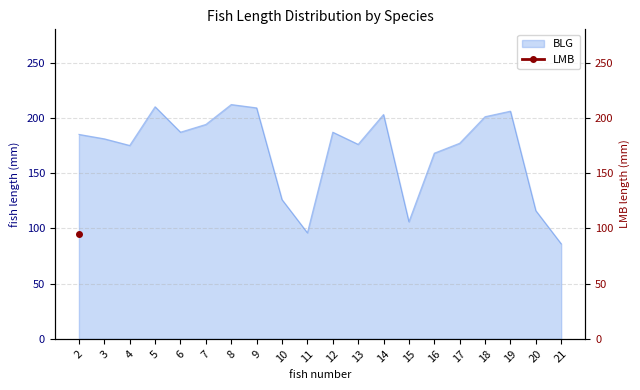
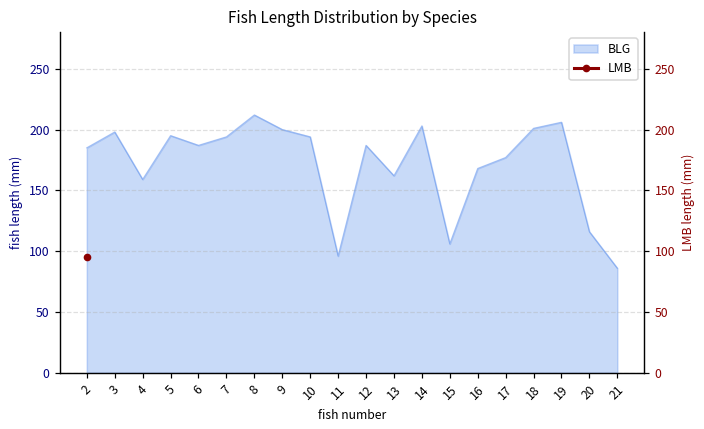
  {
    "BLG": {
      "2": 185,
-     "3": 181,
-     "4": 175,
-     "5": 210,
+     "3": 198,
+     "4": 159,
+     "5": 195,
      "6": 187,
      "7": 194,
      "8": 212,
-     "9": 209,
-     "10": 126,
+     "9": 200,
+     "10": 194,
      "11": 96,
      "12": 187,
-     "13": 176,
+     "13": 162,
      "14": 203,
      "15": 106,
      "16": 168,
      "17": 177,
      "18": 201,
      "19": 206,
      "20": 116,
      "21": 86
    },
    "LMB": {
      "2": 95
    }
  }
